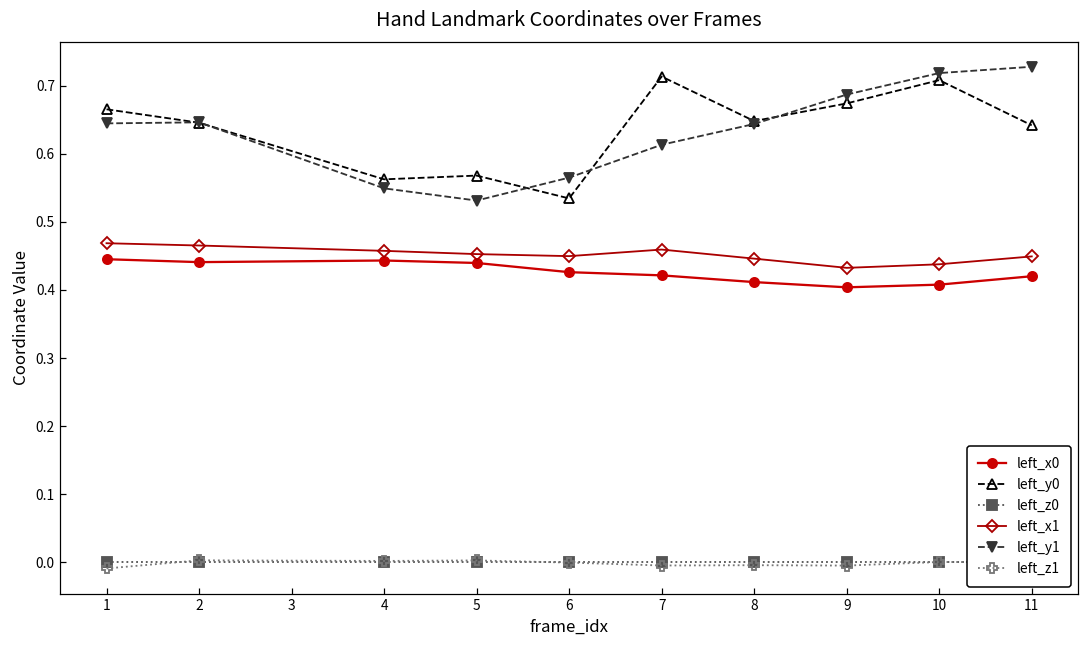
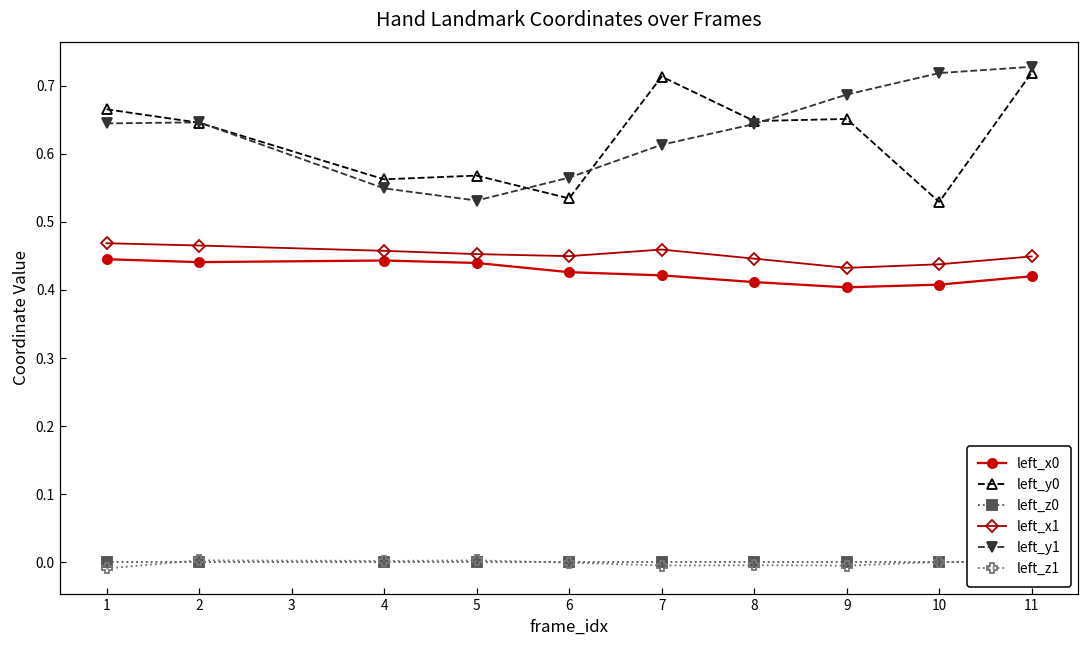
  {
    "left_y0": {
      "1": 0.67,
      "4": 0.56,
      "5": 0.57,
      "6": 0.53,
      "7": 0.71,
      "8": 0.65,
-     "9": 0.67,
-     "10": 0.71,
-     "11": 0.64
+     "9": 0.65,
+     "10": 0.53,
+     "11": 0.72
    }
  }
